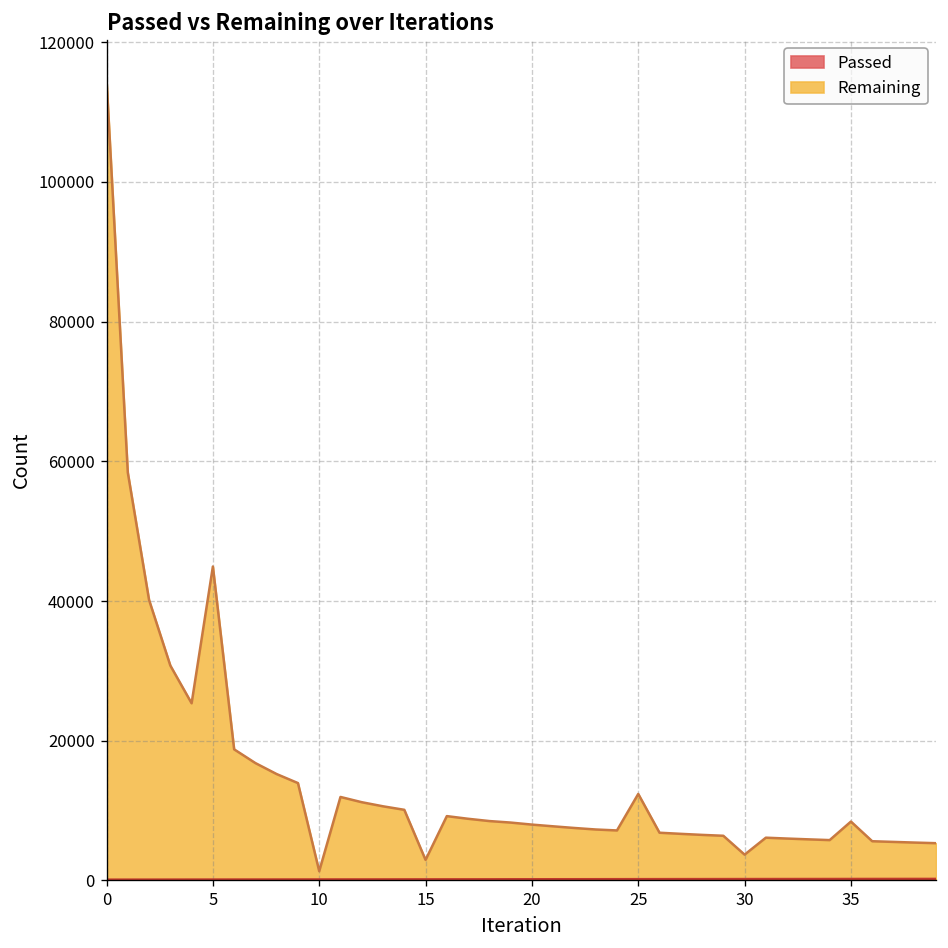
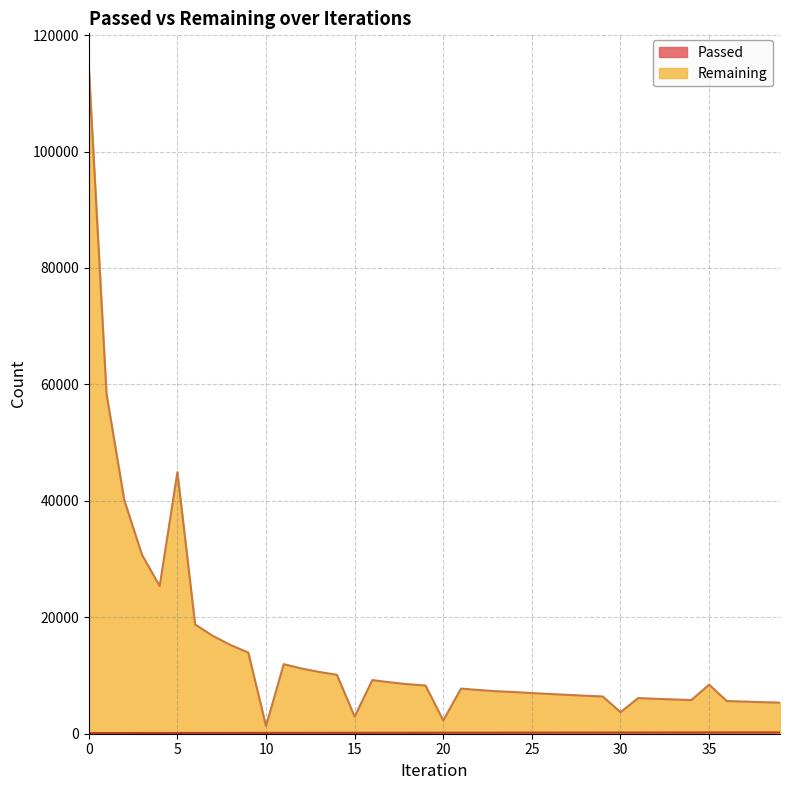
  {
    "Passed": {
      "0": 0,
      "5": 0,
      "10": 0,
      "15": 0,
      "20": 0,
      "25": 0,
      "30": 0,
      "35": 0
    },
    "Remaining": {
      "0": 115000,
      "5": 45000,
      "10": 1000,
      "15": 3000,
-     "20": 8000,
-     "25": 12000,
+     "20": 2000,
+     "25": 7000,
      "30": 4000,
      "35": 8000
    }
  }
